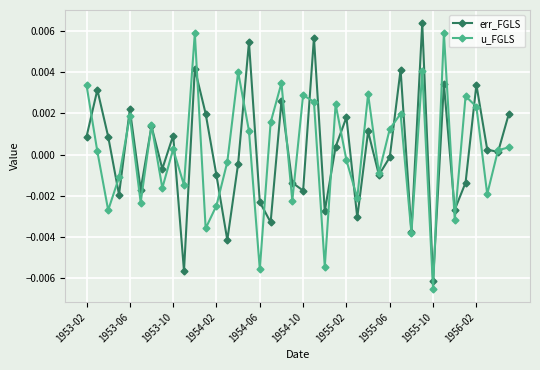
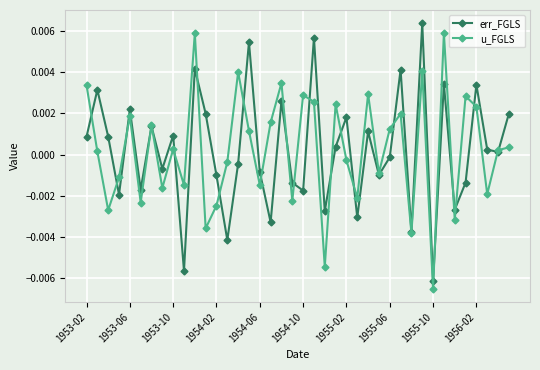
  {
    "err_FGLS": {
      "1953-02": 0.0009,
      "1953-06": 0.0022,
      "1953-10": 0.0009,
      "1954-02": -0.0010,
-     "1954-06": -0.0023,
+     "1954-06": -0.0008,
      "1954-10": -0.0017,
      "1955-02": 0.0018,
      "1955-06": -0.0001,
      "1955-10": -0.0061,
      "1956-02": 0.0034
    },
    "u_FGLS": {
      "1953-02": 0.0034,
      "1953-06": 0.0019,
      "1953-10": 0.0003,
      "1954-02": -0.0025,
-     "1954-06": -0.0056,
+     "1954-06": -0.0015,
      "1954-10": 0.0029,
      "1955-02": -0.0003,
      "1955-06": 0.0012,
      "1955-10": -0.0065,
      "1956-02": 0.0023
    }
  }
